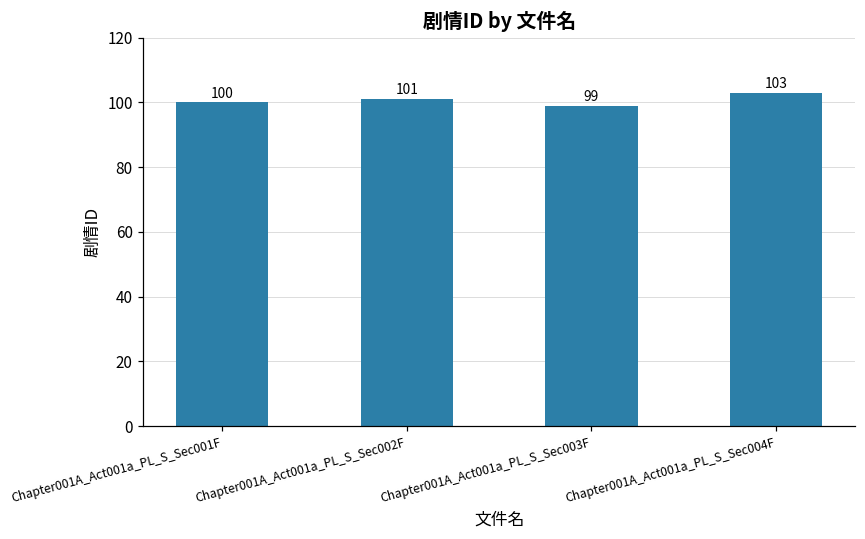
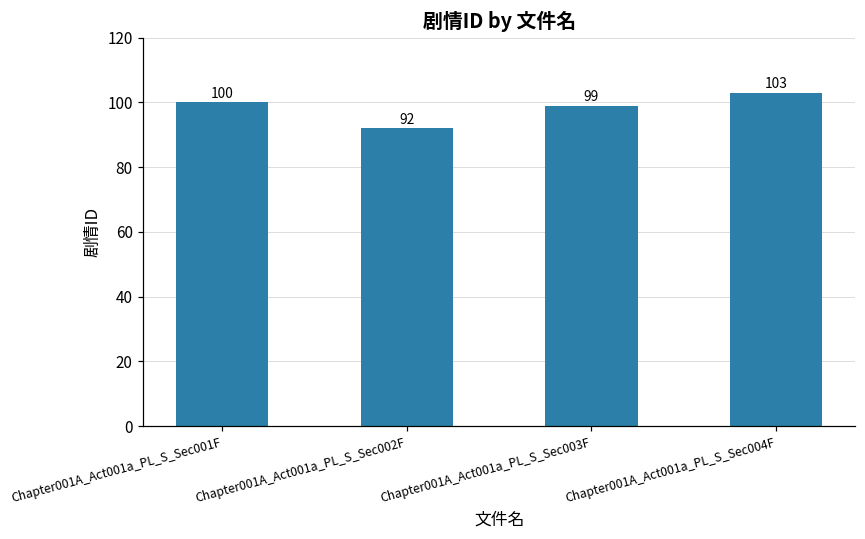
  {
    "Chapter001A_Act001a_PL_S_Sec001F": 100,
-   "Chapter001A_Act001a_PL_S_Sec002F": 101,
+   "Chapter001A_Act001a_PL_S_Sec002F": 92,
    "Chapter001A_Act001a_PL_S_Sec003F": 99,
    "Chapter001A_Act001a_PL_S_Sec004F": 103
  }
